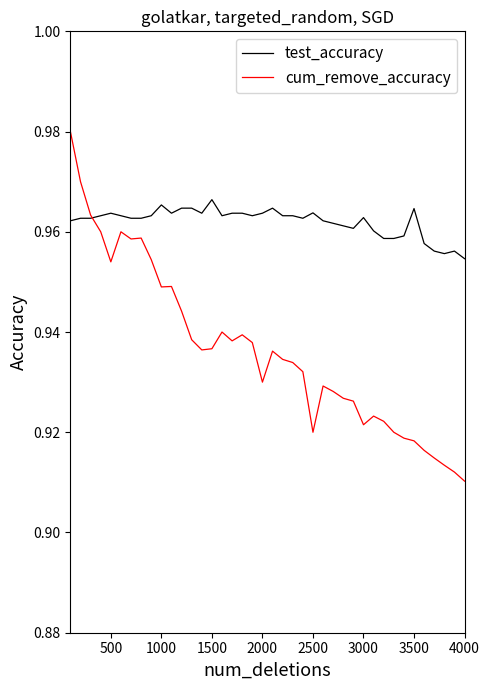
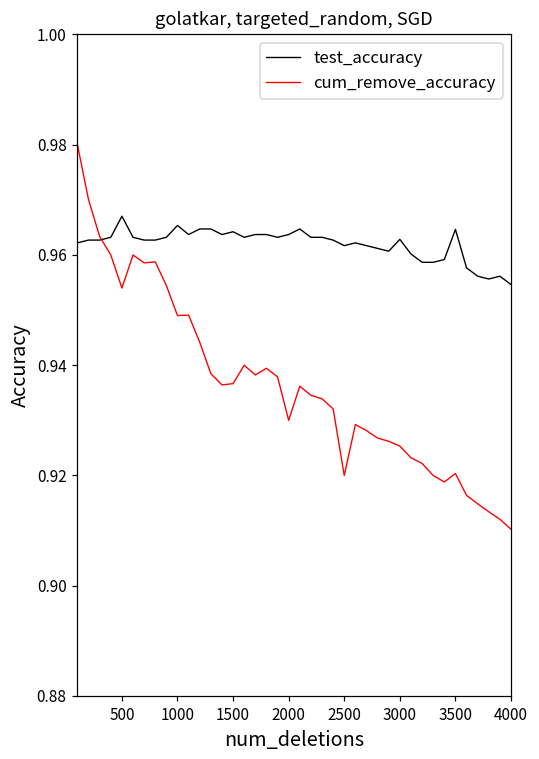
  {
    "test_accuracy": {
-     "500": 0.964,
+     "500": 0.967,
      "1000": 0.965,
-     "1500": 0.966,
+     "1500": 0.964,
      "2000": 0.964,
-     "2500": 0.964,
+     "2500": 0.962,
      "3000": 0.963,
      "3500": 0.965,
      "4000": 0.955
    },
    "cum_remove_accuracy": {
      "500": 0.954,
      "1000": 0.949,
      "1500": 0.937,
      "2000": 0.930,
      "2500": 0.920,
-     "3000": 0.922,
-     "3500": 0.918,
+     "3000": 0.925,
+     "3500": 0.920,
      "4000": 0.910
    }
  }
